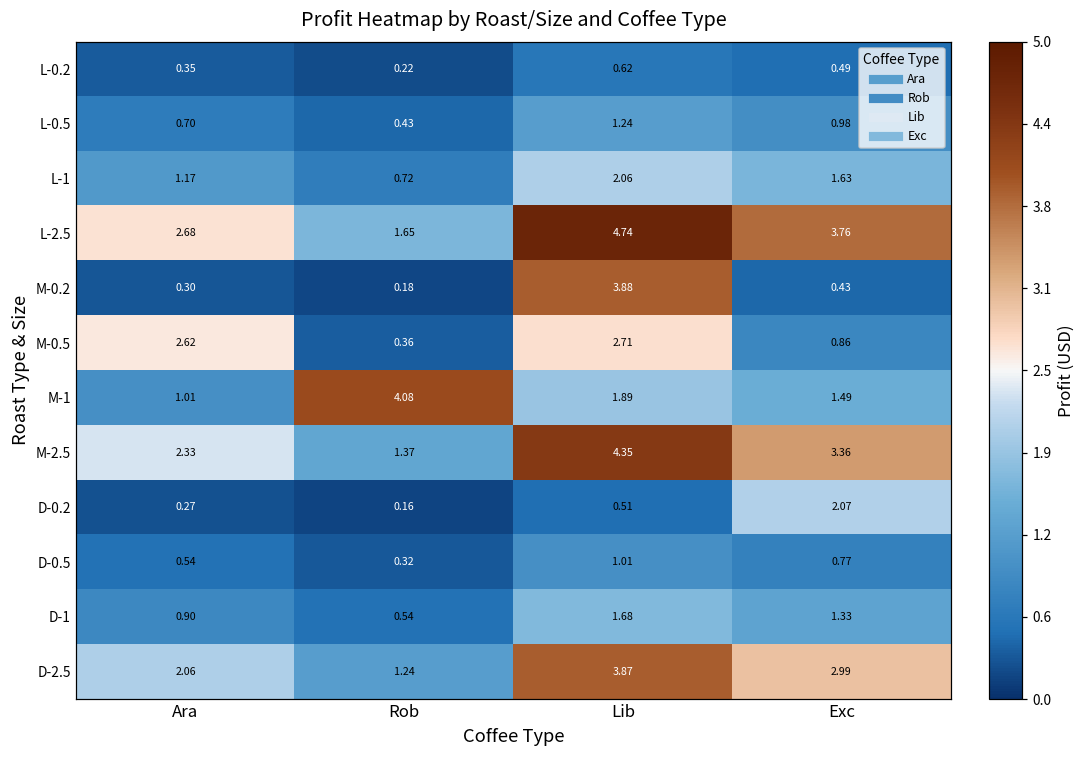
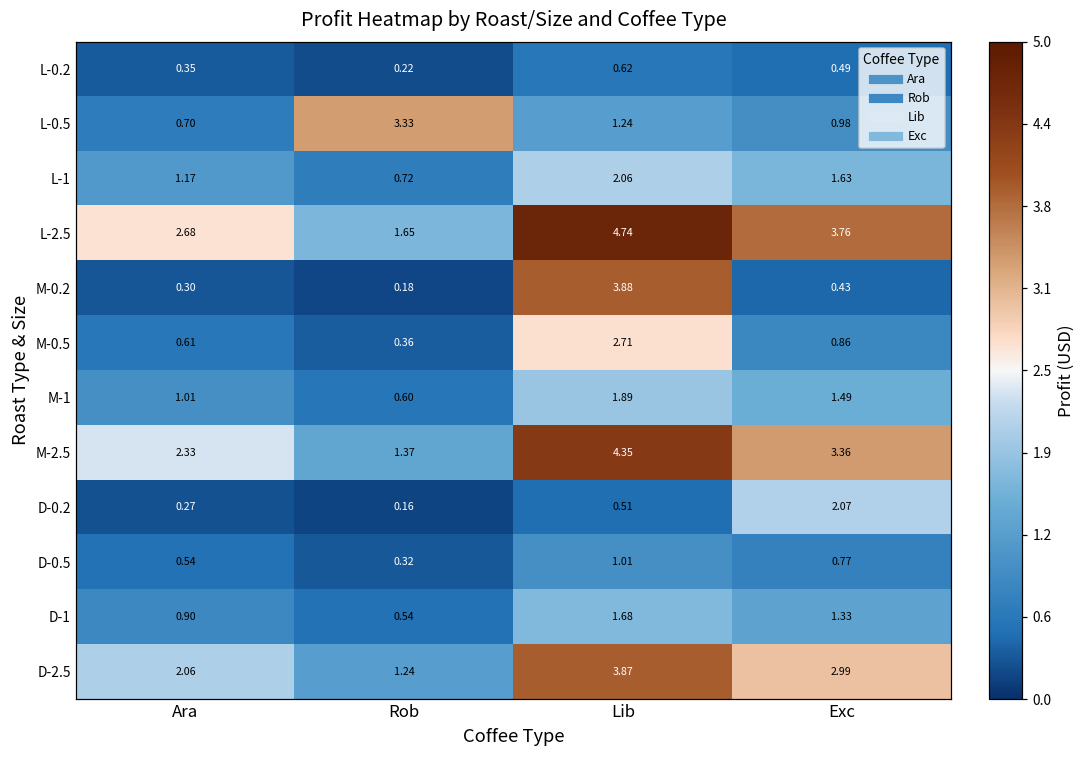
  {
    "L-0.2": {
      "Ara": 0.35,
      "Rob": 0.22,
      "Lib": 0.62,
      "Exc": 0.49
    },
    "L-0.5": {
      "Ara": 0.70,
-     "Rob": 0.43,
+     "Rob": 3.33,
      "Lib": 1.24,
      "Exc": 0.98
    },
    "L-1": {
      "Ara": 1.17,
      "Rob": 0.72,
      "Lib": 2.06,
      "Exc": 1.63
    },
    "L-2.5": {
      "Ara": 2.68,
      "Rob": 1.65,
      "Lib": 4.74,
      "Exc": 3.76
    },
    "M-0.2": {
      "Ara": 0.30,
      "Rob": 0.18,
      "Lib": 3.88,
      "Exc": 0.43
    },
    "M-0.5": {
-     "Ara": 2.62,
+     "Ara": 0.61,
      "Rob": 0.36,
      "Lib": 2.71,
      "Exc": 0.86
    },
    "M-1": {
      "Ara": 1.01,
-     "Rob": 4.08,
+     "Rob": 0.60,
      "Lib": 1.89,
      "Exc": 1.49
    },
    "M-2.5": {
      "Ara": 2.33,
      "Rob": 1.37,
      "Lib": 4.35,
      "Exc": 3.36
    },
    "D-0.2": {
      "Ara": 0.27,
      "Rob": 0.16,
      "Lib": 0.51,
      "Exc": 2.07
    },
    "D-0.5": {
      "Ara": 0.54,
      "Rob": 0.32,
      "Lib": 1.01,
      "Exc": 0.77
    },
    "D-1": {
      "Ara": 0.90,
      "Rob": 0.54,
      "Lib": 1.68,
      "Exc": 1.33
    },
    "D-2.5": {
      "Ara": 2.06,
      "Rob": 1.24,
      "Lib": 3.87,
      "Exc": 2.99
    }
  }
